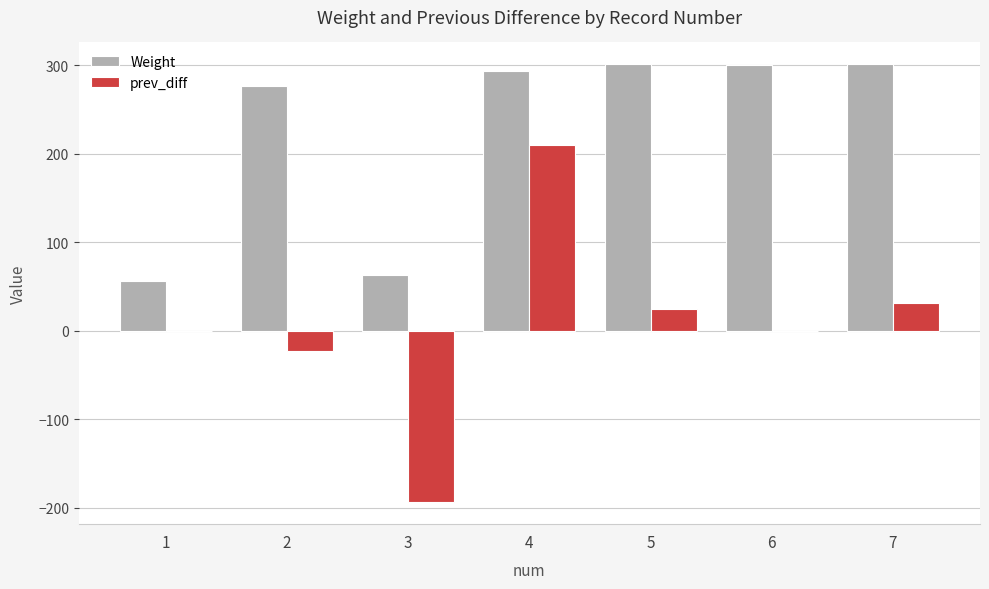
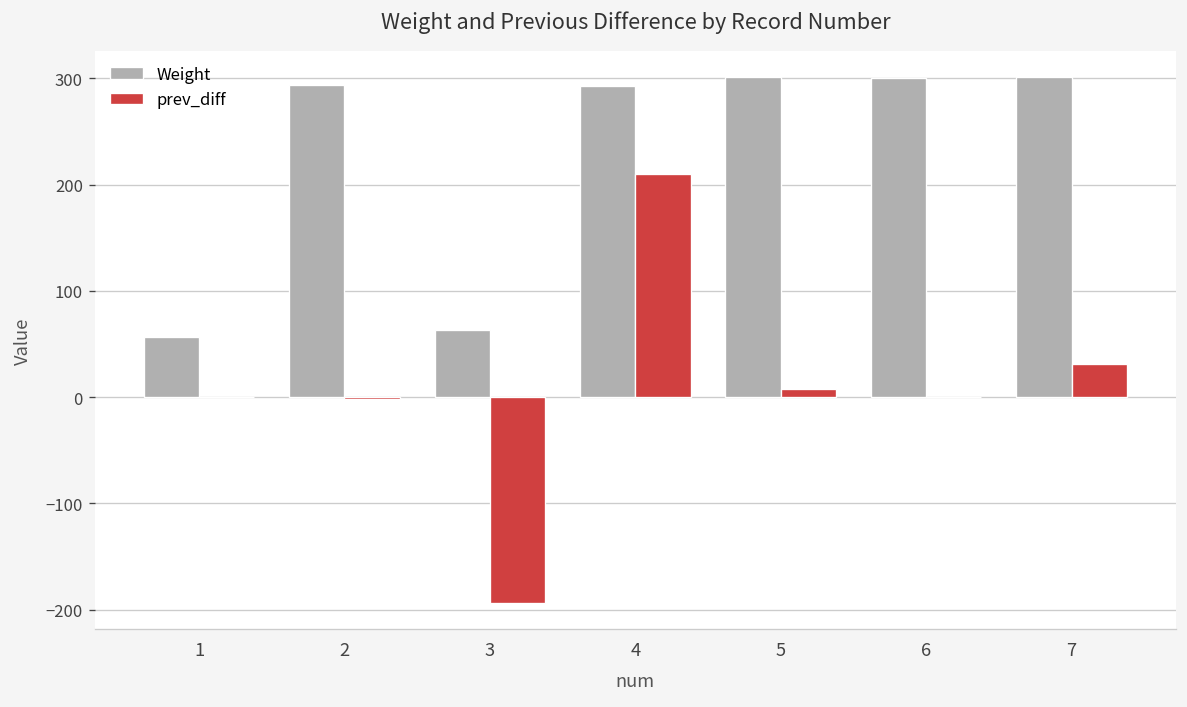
  {
    "Weight": {
      "1": 60,
-     "2": 280,
+     "2": 290,
      "3": 60,
      "4": 290,
      "5": 300,
      "6": 300,
      "7": 300
    },
    "prev_diff": {
      "1": 0,
-     "2": -20,
+     "2": 0,
      "3": -190,
      "4": 210,
-     "5": 20,
+     "5": 10,
      "7": 30
    }
  }
